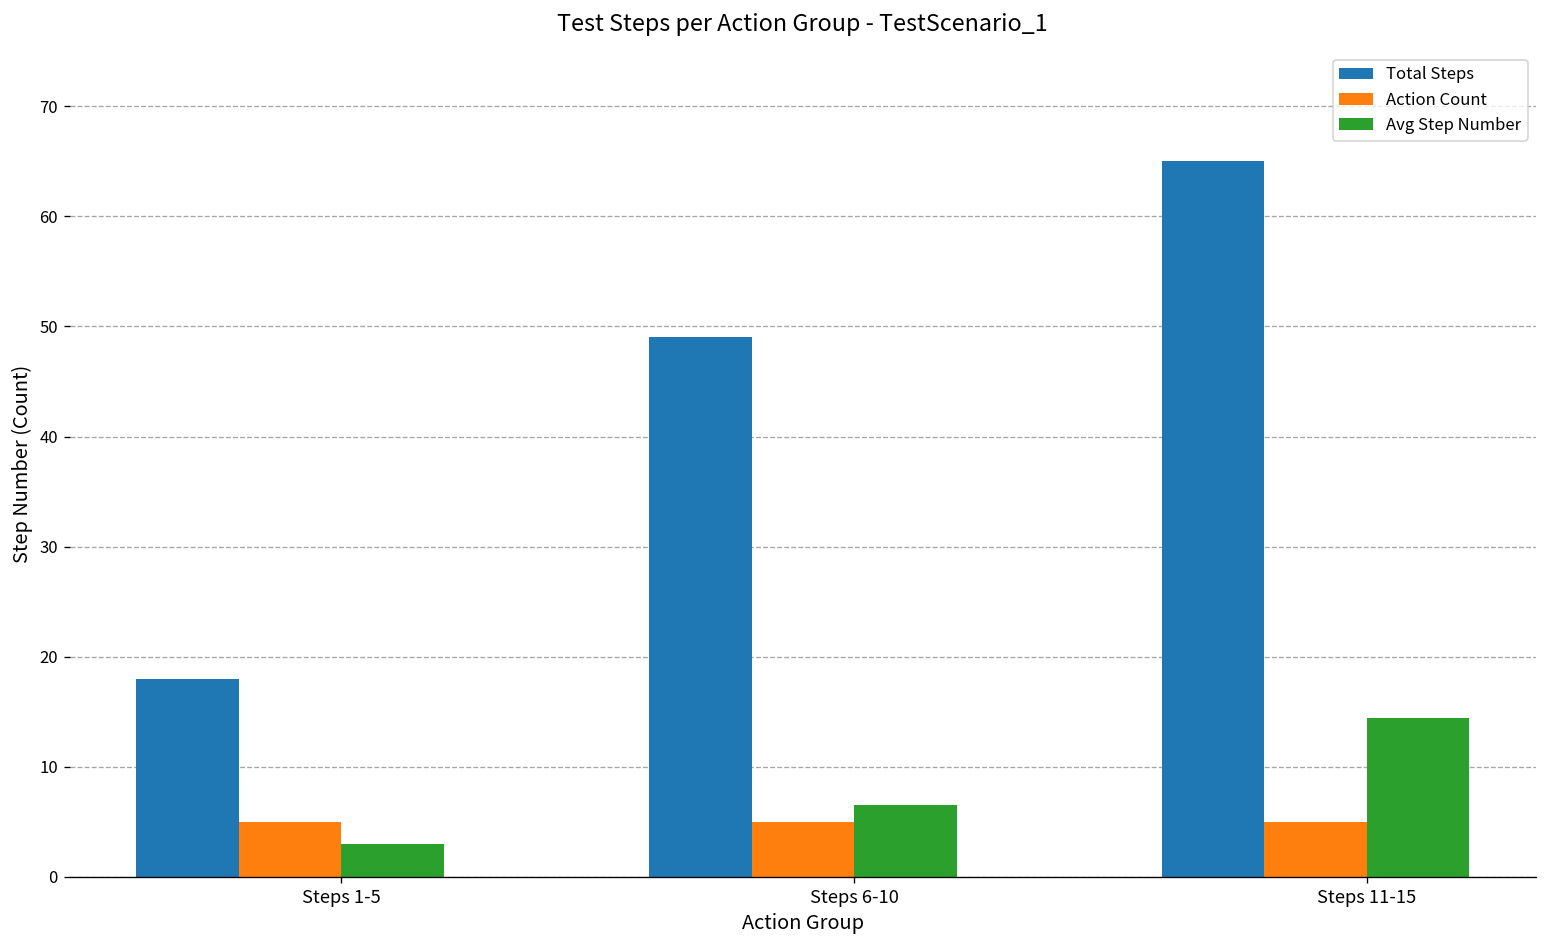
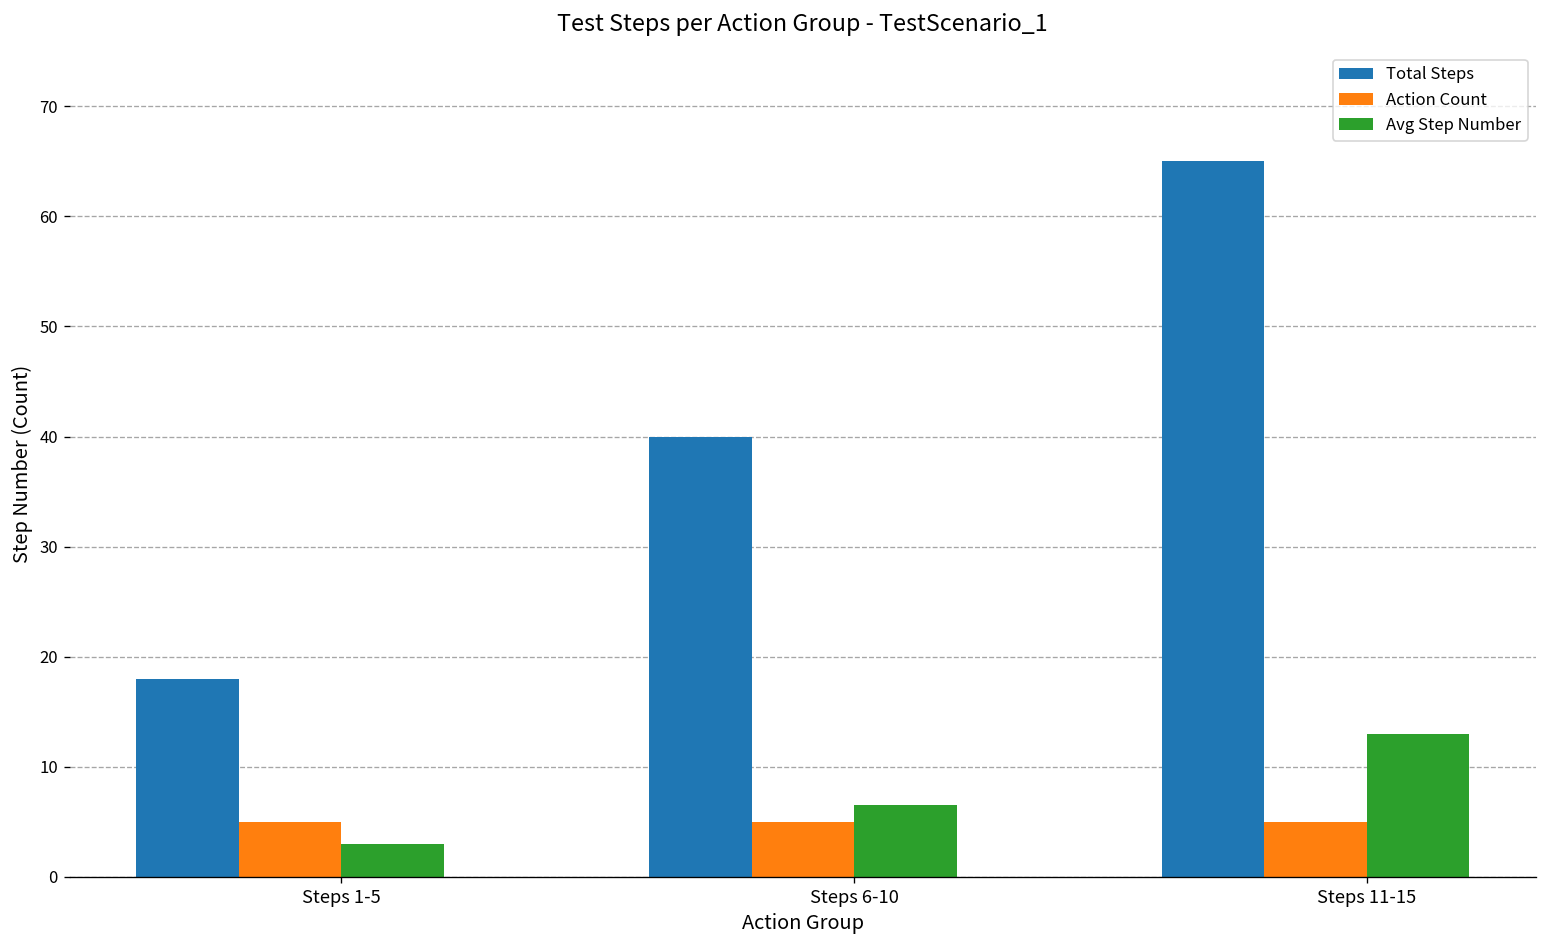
  {
    "Total Steps": {
      "Steps 1-5": 18,
-     "Steps 6-10": 49,
+     "Steps 6-10": 40,
      "Steps 11-15": 65
    },
    "Action Count": {
      "Steps 1-5": 5,
      "Steps 6-10": 5,
      "Steps 11-15": 5
    },
    "Avg Step Number": {
      "Steps 1-5": 3,
      "Steps 6-10": 7,
-     "Steps 11-15": 14
+     "Steps 11-15": 13
    }
  }
